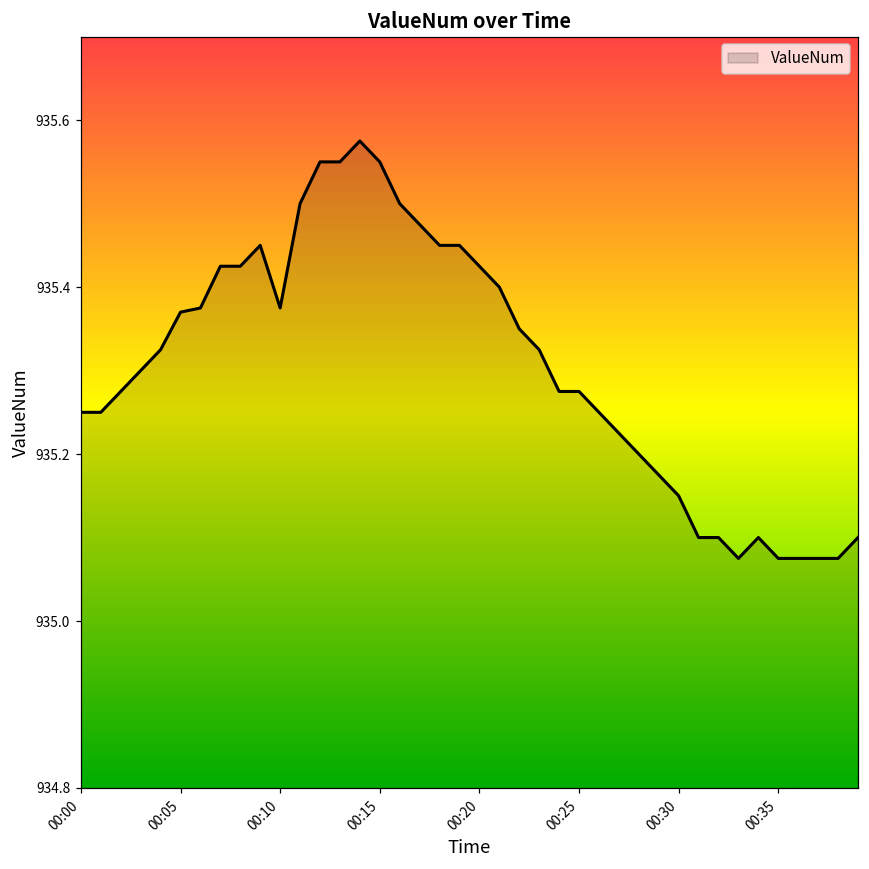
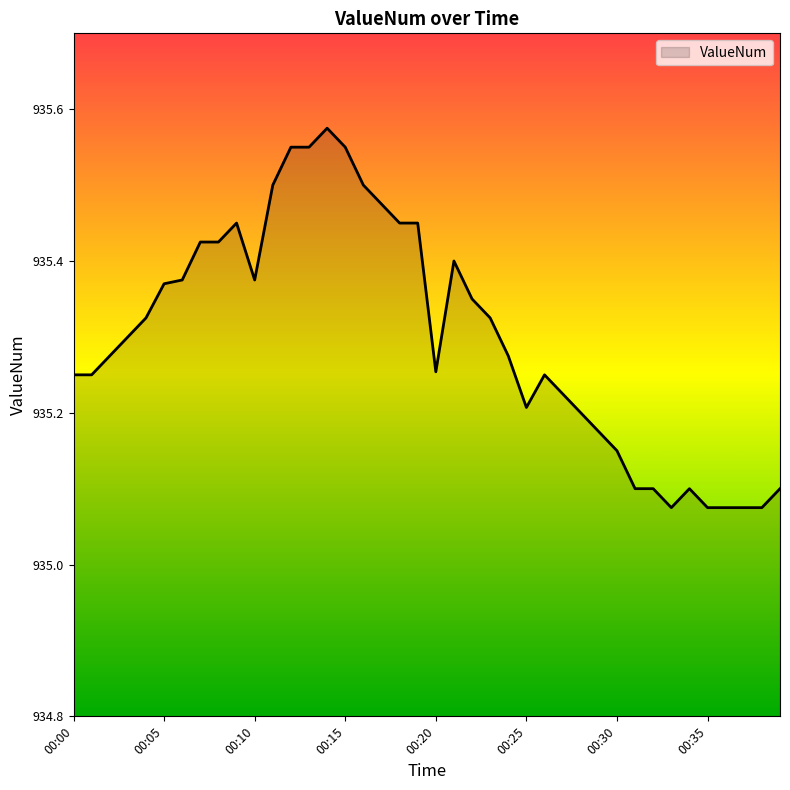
  {
    "00:00": 935.25,
    "00:05": 935.37,
    "00:10": 935.38,
    "00:15": 935.55,
-   "00:20": 935.43,
-   "00:25": 935.28,
+   "00:20": 935.25,
+   "00:25": 935.21,
    "00:30": 935.15,
    "00:35": 935.08
  }
